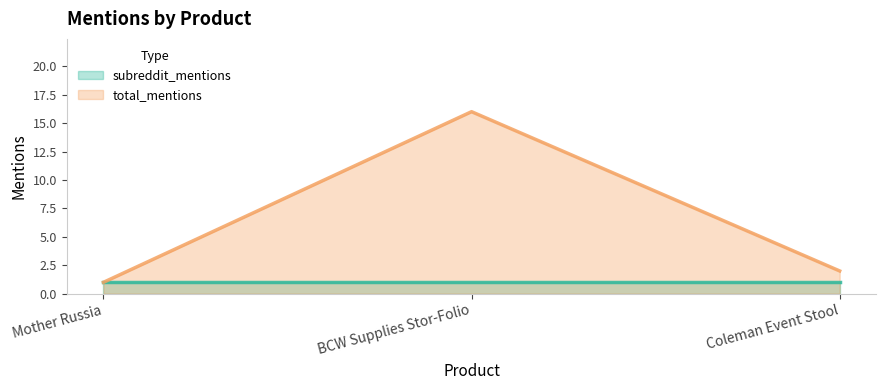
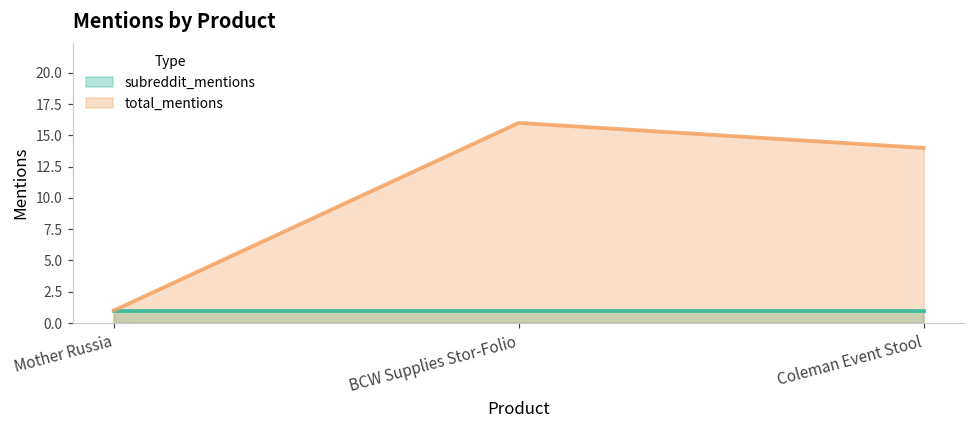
  {
    "subreddit_mentions": {
      "BCW Supplies Stor-Folio": 1,
      "Coleman Event Stool": 1
    },
    "total_mentions": {
      "BCW Supplies Stor-Folio": 16,
-     "Coleman Event Stool": 2
+     "Coleman Event Stool": 14
    }
  }
